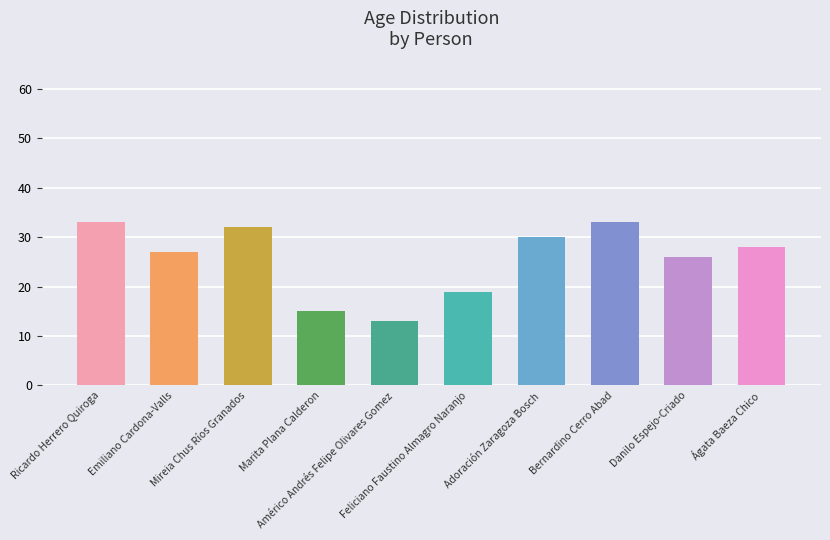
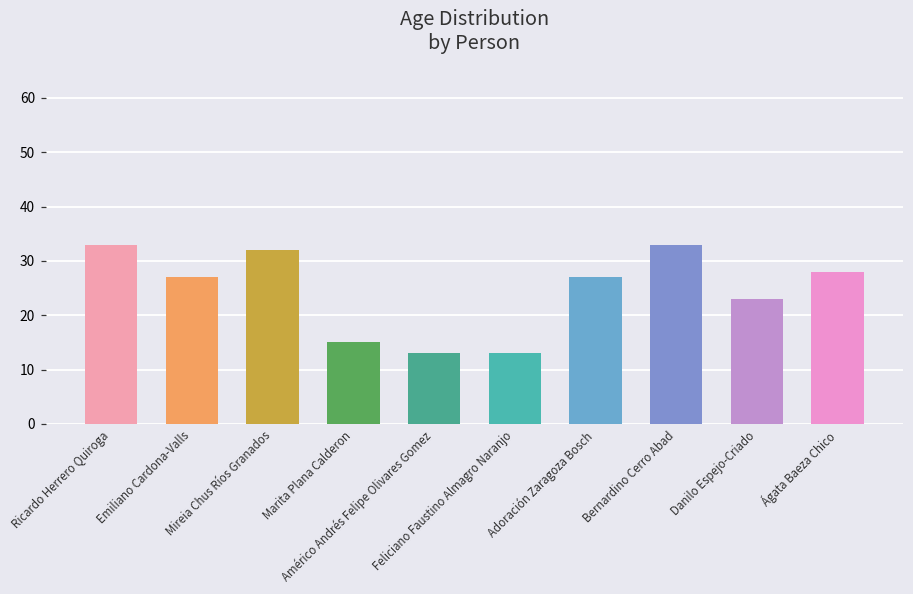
  {
    "Ricardo Herrero Quiroga": 33,
    "Emiliano Cardona-Valls": 27,
    "Mireia Chus Ríos Granados": 32,
    "Marita Plana Calderon": 15,
    "Américo Andrés Felipe Olivares Gomez": 13,
-   "Feliciano Faustino Almagro Naranjo": 19,
-   "Adoración Zaragoza Bosch": 30,
+   "Feliciano Faustino Almagro Naranjo": 13,
+   "Adoración Zaragoza Bosch": 27,
    "Bernardino Cerro Abad": 33,
-   "Danilo Espejo-Criado": 26,
+   "Danilo Espejo-Criado": 23,
    "Ágata Baeza Chico": 28
  }
